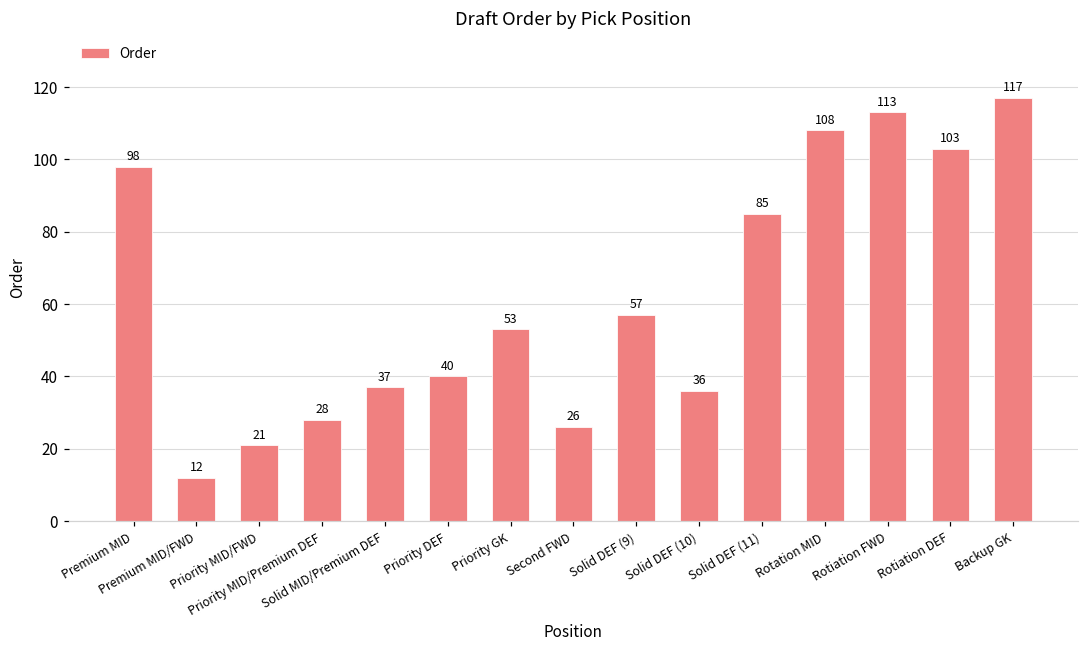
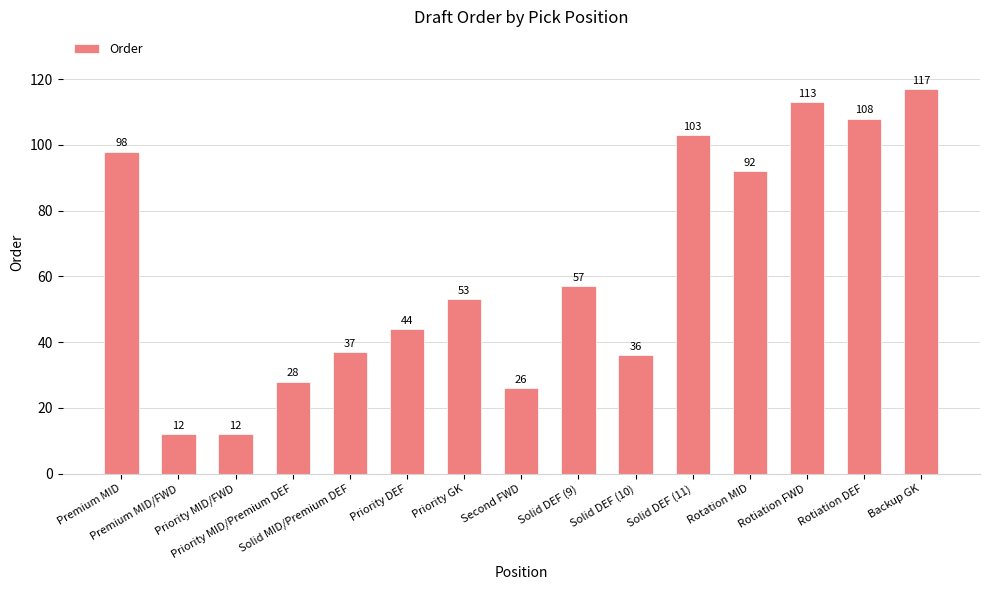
  {
    "Premium MID": 98,
    "Premium MID/FWD": 12,
-   "Priority MID/FWD": 21,
+   "Priority MID/FWD": 12,
    "Priority MID/Premium DEF": 28,
    "Solid MID/Premium DEF": 37,
-   "Priority DEF": 40,
+   "Priority DEF": 44,
    "Priority GK": 53,
    "Second FWD": 26,
    "Solid DEF (9)": 57,
    "Solid DEF (10)": 36,
-   "Solid DEF (11)": 85,
-   "Rotation MID": 108,
+   "Solid DEF (11)": 103,
+   "Rotation MID": 92,
    "Rotiation FWD": 113,
-   "Rotiation DEF": 103,
+   "Rotiation DEF": 108,
    "Backup GK": 117
  }
